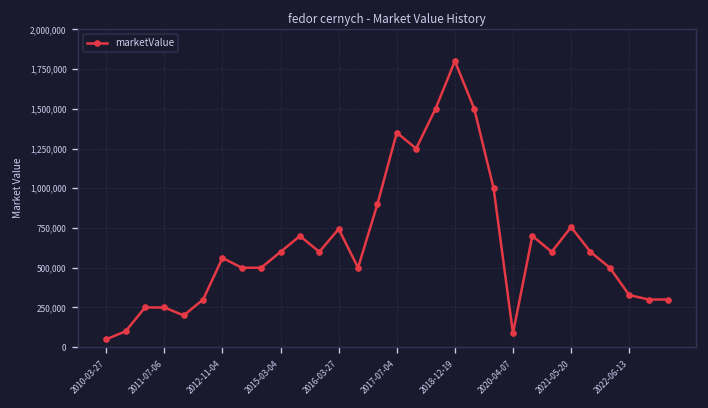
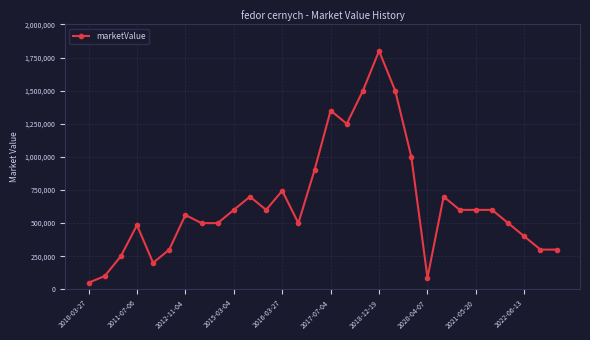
  {
    "2010-03-27": "50,000",
-   "2011-07-06": "250,000",
+   "2011-07-06": "480,000",
    "2012-11-04": "560,000",
    "2015-03-04": "600,000",
    "2016-03-27": "740,000",
    "2017-07-04": "1,350,000",
    "2018-12-19": "1,800,000",
    "2020-04-07": "90,000",
-   "2021-05-20": "760,000",
-   "2022-06-13": "330,000"
+   "2021-05-20": "600,000",
+   "2022-06-13": "400,000"
  }
